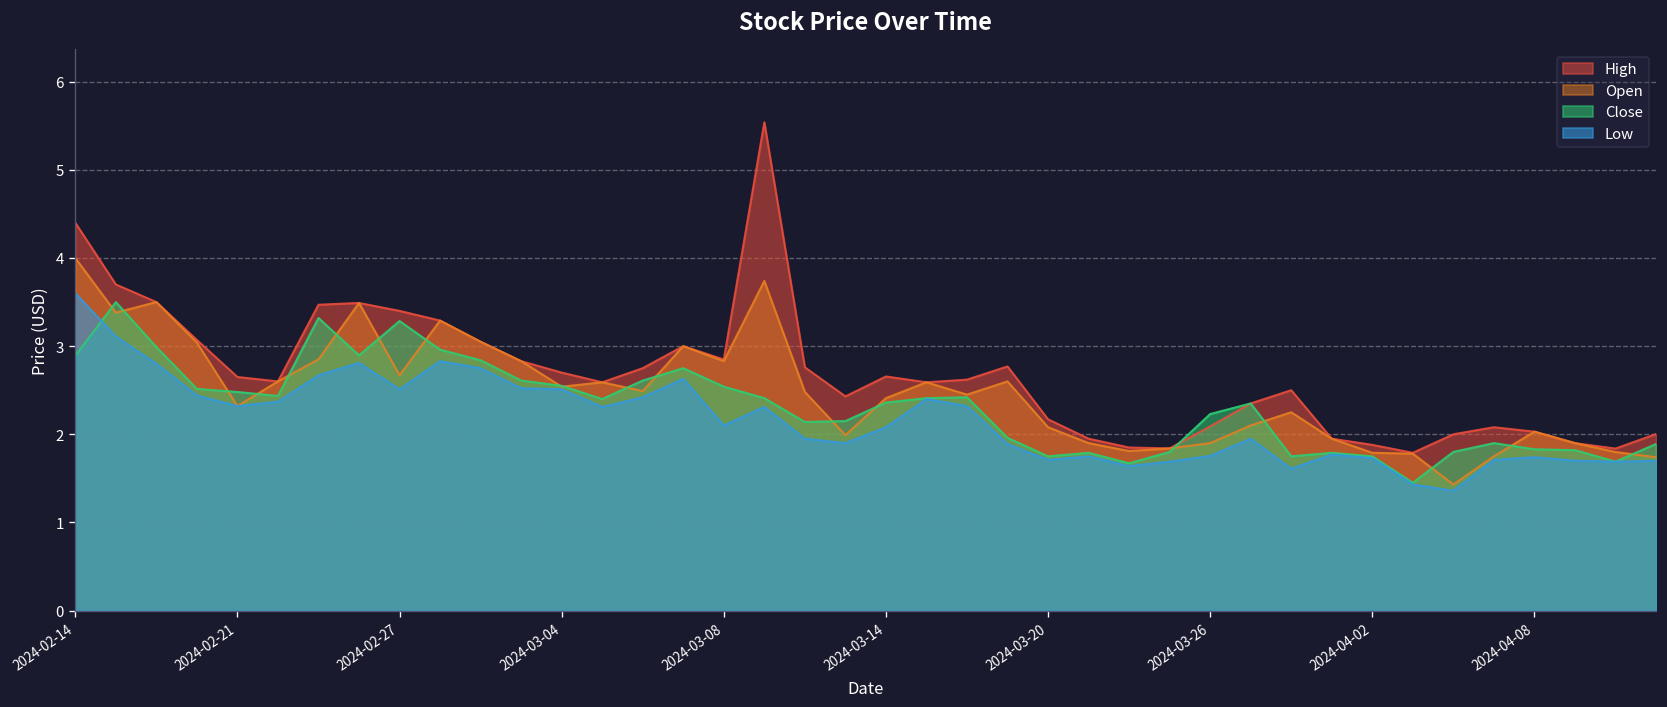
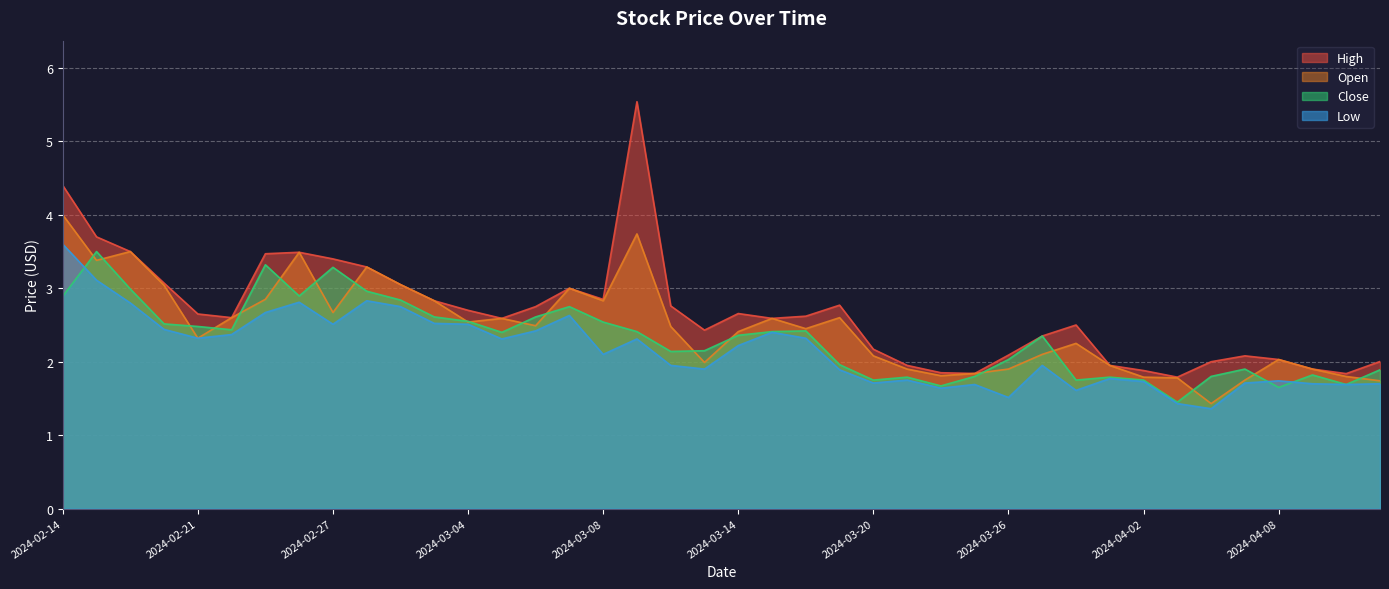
  {
    "Close": {
      "2024-02-14": 2.9,
      "2024-02-21": 2.5,
      "2024-02-27": 3.3,
      "2024-03-08": 2.5,
      "2024-03-14": 2.4,
      "2024-03-20": 1.8,
-     "2024-03-26": 2.2,
-     "2024-04-08": 1.8
+     "2024-03-26": 2.0,
+     "2024-04-08": 1.7
    },
    "Low": {
      "2024-02-14": 3.6,
      "2024-02-27": 2.5,
      "2024-03-08": 2.1,
-     "2024-03-14": 2.1,
+     "2024-03-14": 2.2,
      "2024-03-20": 1.7,
-     "2024-03-26": 1.8,
+     "2024-03-26": 1.5,
      "2024-04-08": 1.7
    }
  }
